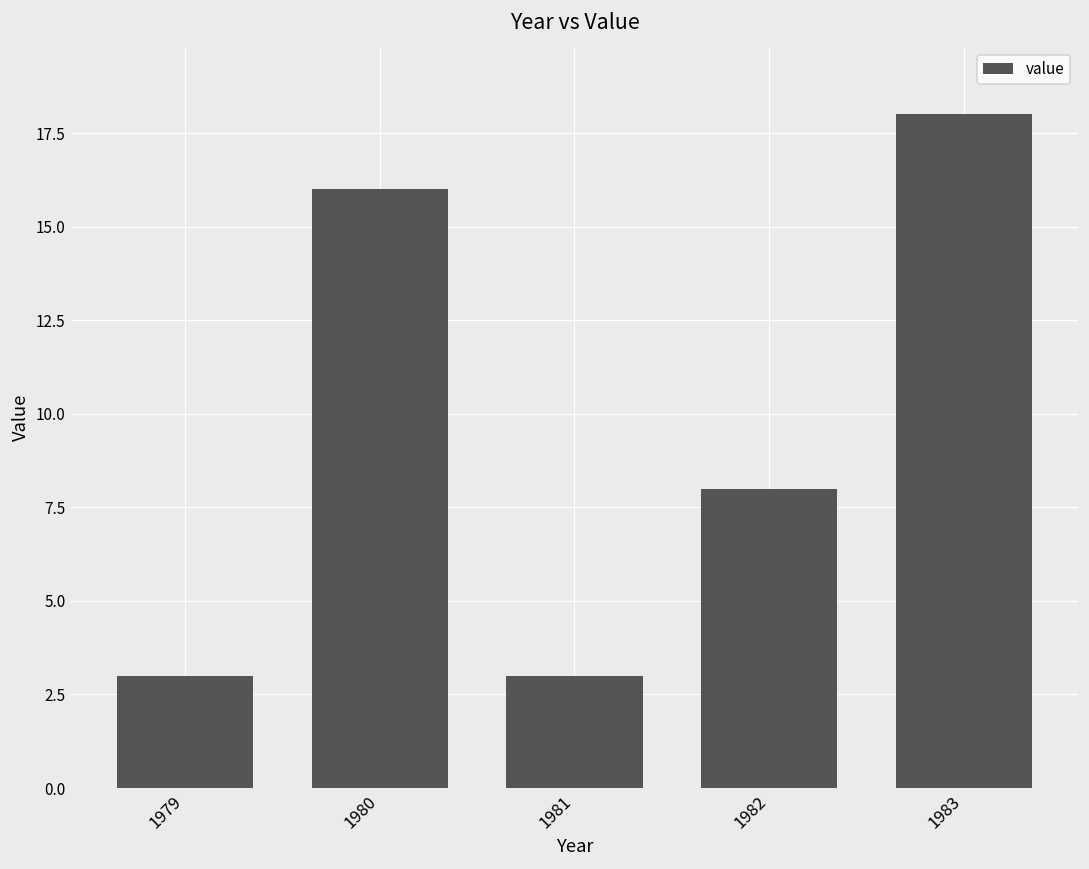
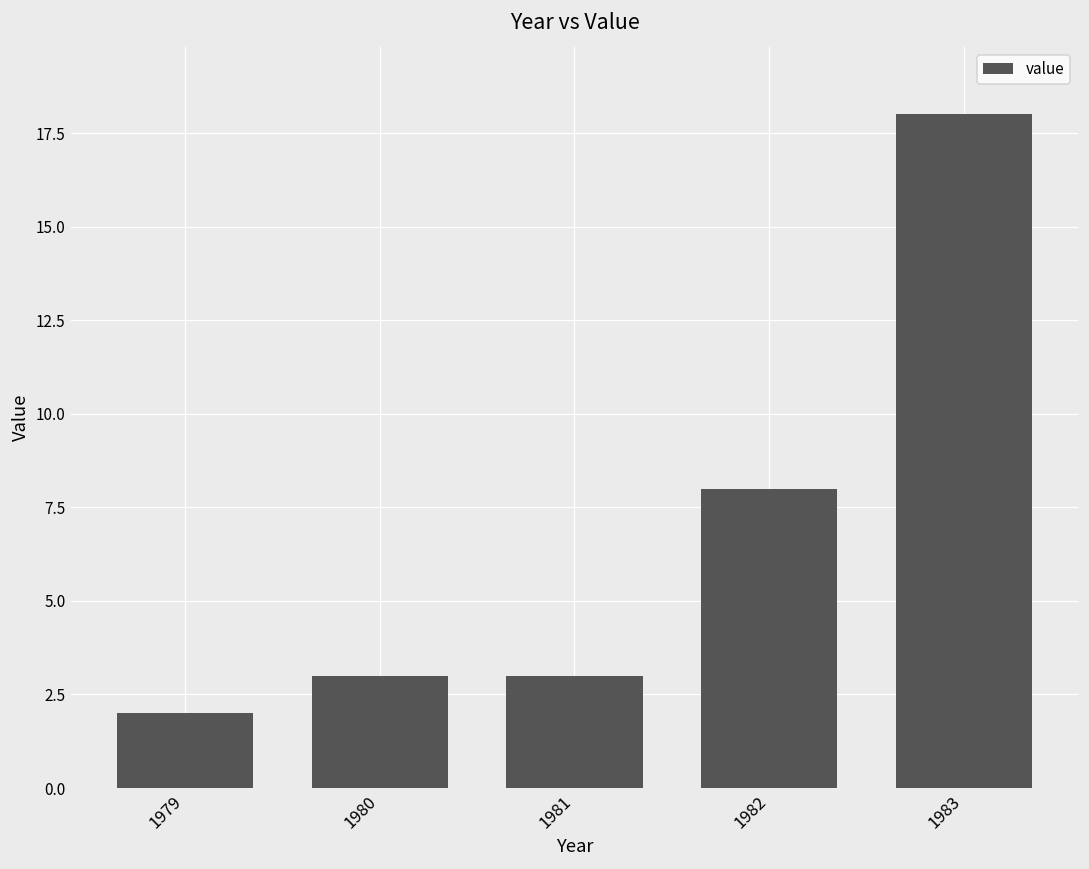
  {
-   "1979": 3,
-   "1980": 16,
+   "1979": 2,
+   "1980": 3,
    "1981": 3,
    "1982": 8,
    "1983": 18
  }
